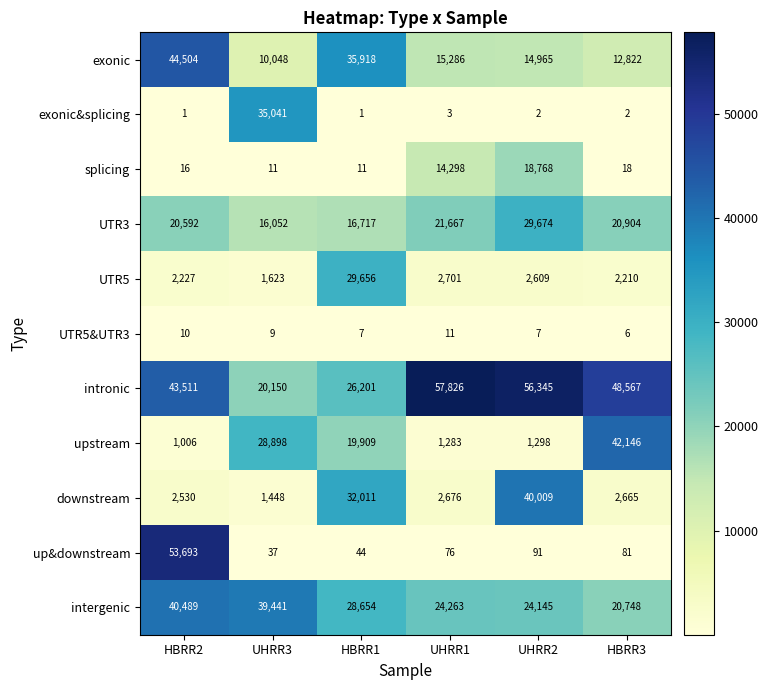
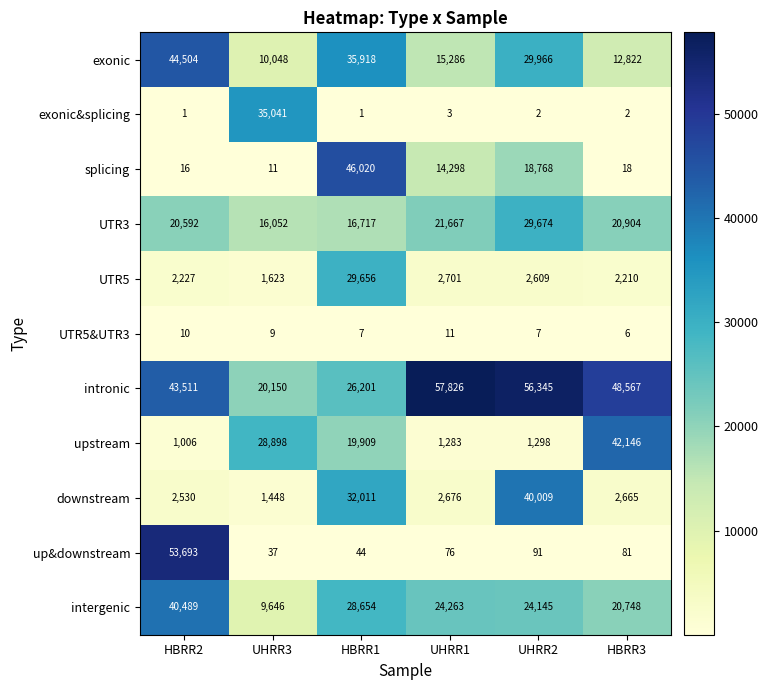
  {
    "exonic": {
      "HBRR2": "44,504",
      "UHRR3": "10,048",
      "HBRR1": "35,918",
      "UHRR1": "15,286",
-     "UHRR2": "14,965",
+     "UHRR2": "29,966",
      "HBRR3": "12,822"
    },
    "exonic&splicing": {
      "HBRR2": "1",
      "UHRR3": "35,041",
      "HBRR1": "1",
      "UHRR1": "3",
      "UHRR2": "2",
      "HBRR3": "2"
    },
    "splicing": {
      "HBRR2": "16",
      "UHRR3": "11",
-     "HBRR1": "11",
+     "HBRR1": "46,020",
      "UHRR1": "14,298",
      "UHRR2": "18,768",
      "HBRR3": "18"
    },
    "UTR3": {
      "HBRR2": "20,592",
      "UHRR3": "16,052",
      "HBRR1": "16,717",
      "UHRR1": "21,667",
      "UHRR2": "29,674",
      "HBRR3": "20,904"
    },
    "UTR5": {
      "HBRR2": "2,227",
      "UHRR3": "1,623",
      "HBRR1": "29,656",
      "UHRR1": "2,701",
      "UHRR2": "2,609",
      "HBRR3": "2,210"
    },
    "UTR5&UTR3": {
      "HBRR2": "10",
      "UHRR3": "9",
      "HBRR1": "7",
      "UHRR1": "11",
      "UHRR2": "7",
      "HBRR3": "6"
    },
    "intronic": {
      "HBRR2": "43,511",
      "UHRR3": "20,150",
      "HBRR1": "26,201",
      "UHRR1": "57,826",
      "UHRR2": "56,345",
      "HBRR3": "48,567"
    },
    "upstream": {
      "HBRR2": "1,006",
      "UHRR3": "28,898",
      "HBRR1": "19,909",
      "UHRR1": "1,283",
      "UHRR2": "1,298",
      "HBRR3": "42,146"
    },
    "downstream": {
      "HBRR2": "2,530",
      "UHRR3": "1,448",
      "HBRR1": "32,011",
      "UHRR1": "2,676",
      "UHRR2": "40,009",
      "HBRR3": "2,665"
    },
    "up&downstream": {
      "HBRR2": "53,693",
      "UHRR3": "37",
      "HBRR1": "44",
      "UHRR1": "76",
      "UHRR2": "91",
      "HBRR3": "81"
    },
    "intergenic": {
      "HBRR2": "40,489",
-     "UHRR3": "39,441",
+     "UHRR3": "9,646",
      "HBRR1": "28,654",
      "UHRR1": "24,263",
      "UHRR2": "24,145",
      "HBRR3": "20,748"
    }
  }
